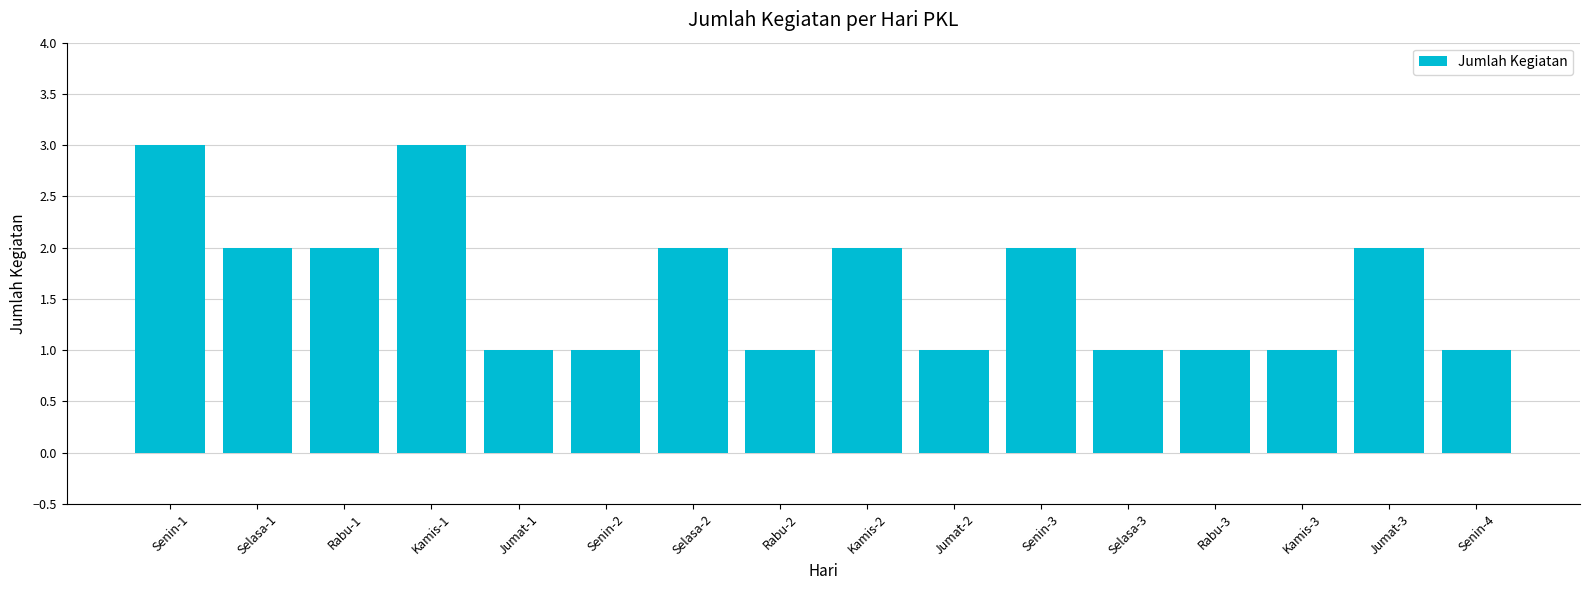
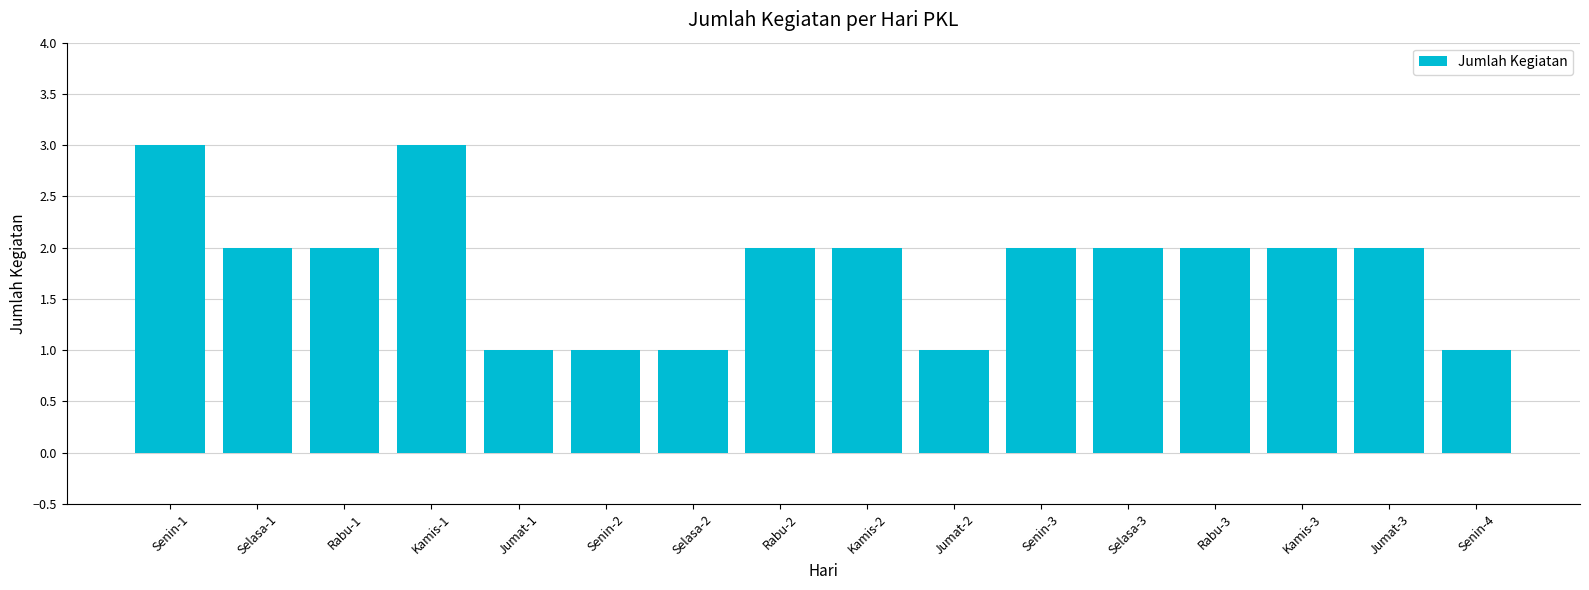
  {
    "Senin-1": 3,
    "Selasa-1": 2,
    "Rabu-1": 2,
    "Kamis-1": 3,
    "Jumat-1": 1,
    "Senin-2": 1,
-   "Selasa-2": 2,
-   "Rabu-2": 1,
+   "Selasa-2": 1,
+   "Rabu-2": 2,
    "Kamis-2": 2,
    "Jumat-2": 1,
    "Senin-3": 2,
-   "Selasa-3": 1,
-   "Rabu-3": 1,
-   "Kamis-3": 1,
+   "Selasa-3": 2,
+   "Rabu-3": 2,
+   "Kamis-3": 2,
    "Jumat-3": 2,
    "Senin-4": 1
  }
